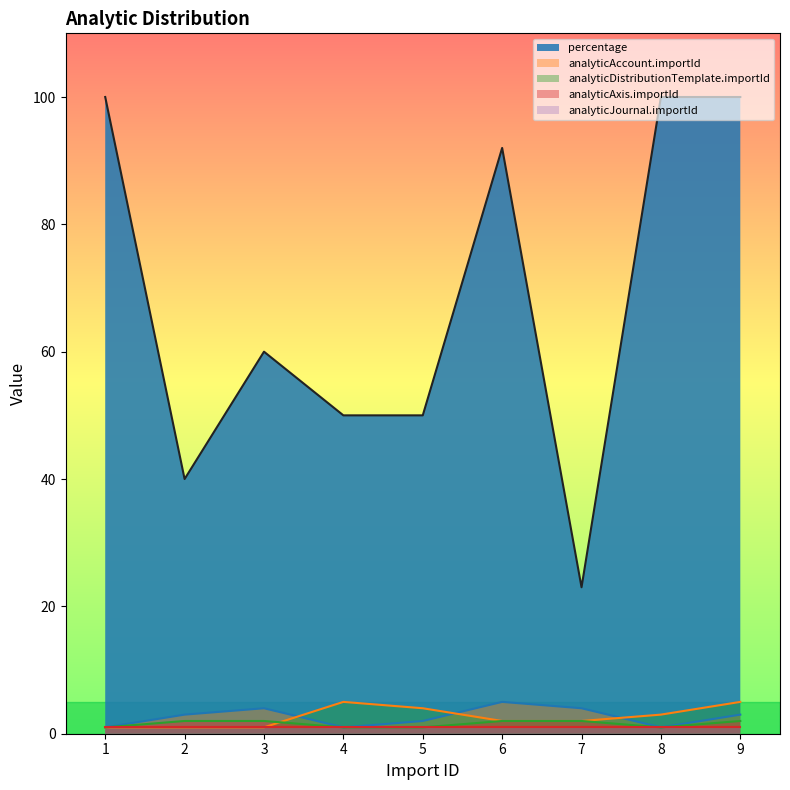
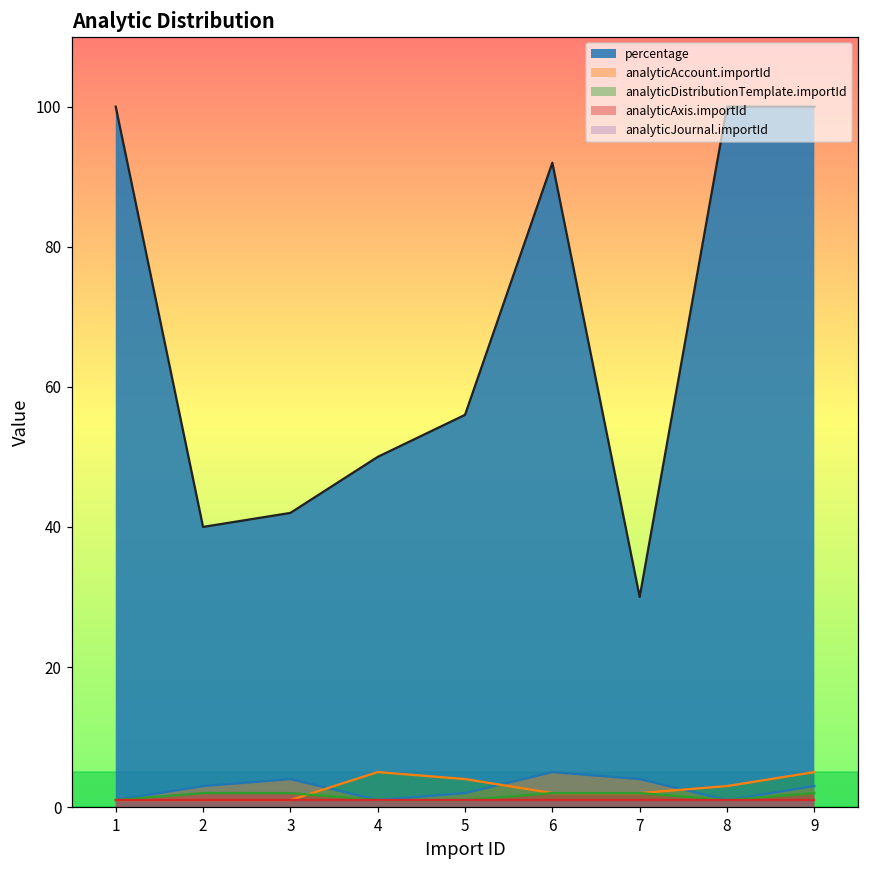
  {
    "percentage": {
      "1": 100,
      "2": 40,
-     "3": 60,
+     "3": 42,
      "4": 50,
-     "5": 50,
+     "5": 56,
      "6": 92,
-     "7": 23
+     "7": 30
    }
  }
